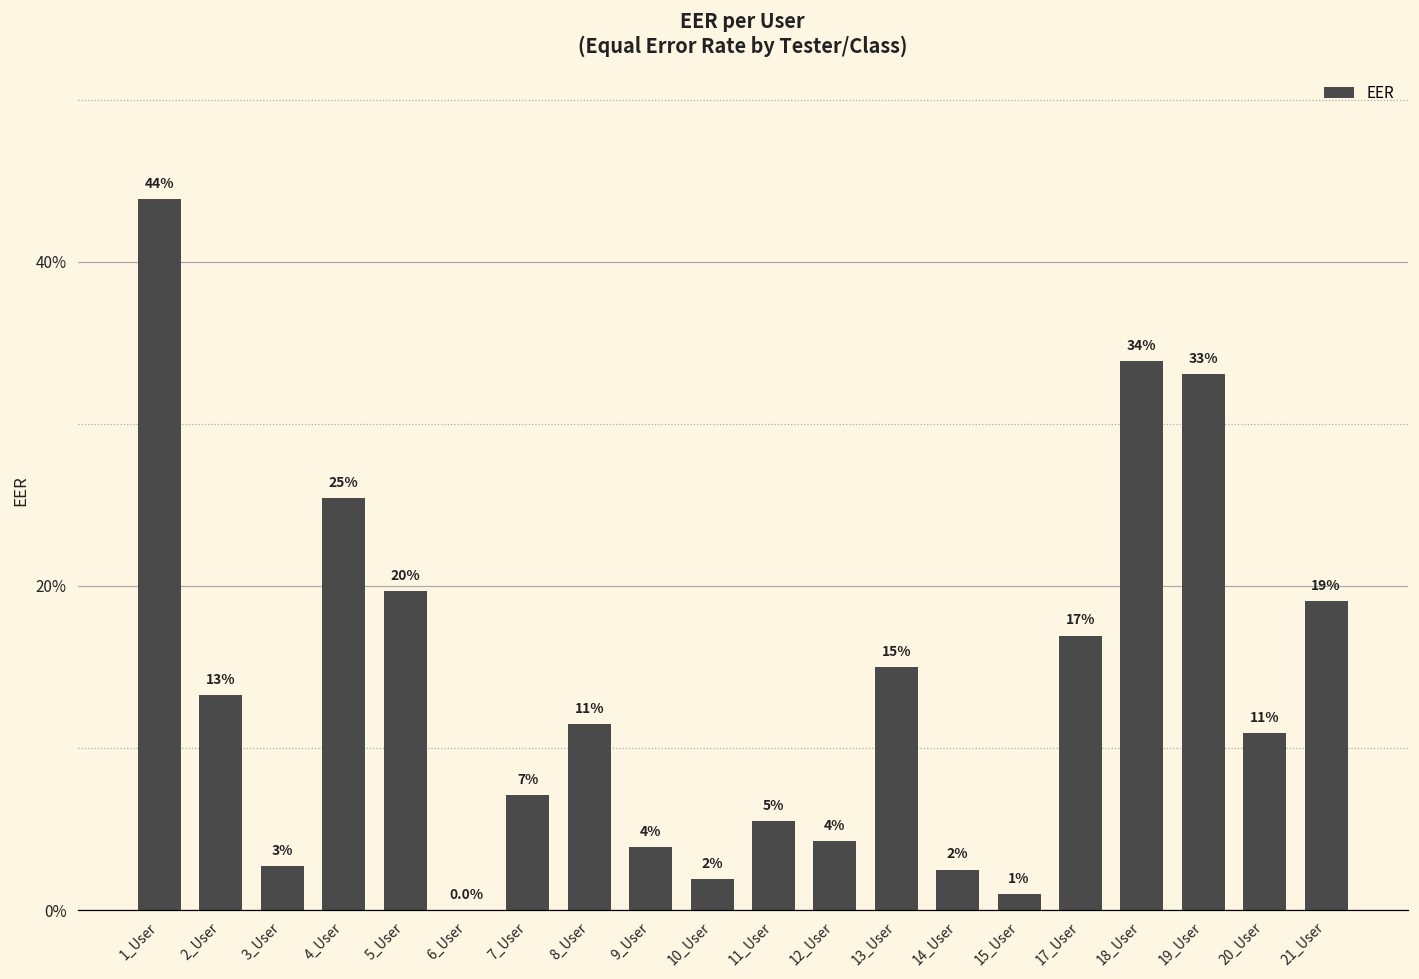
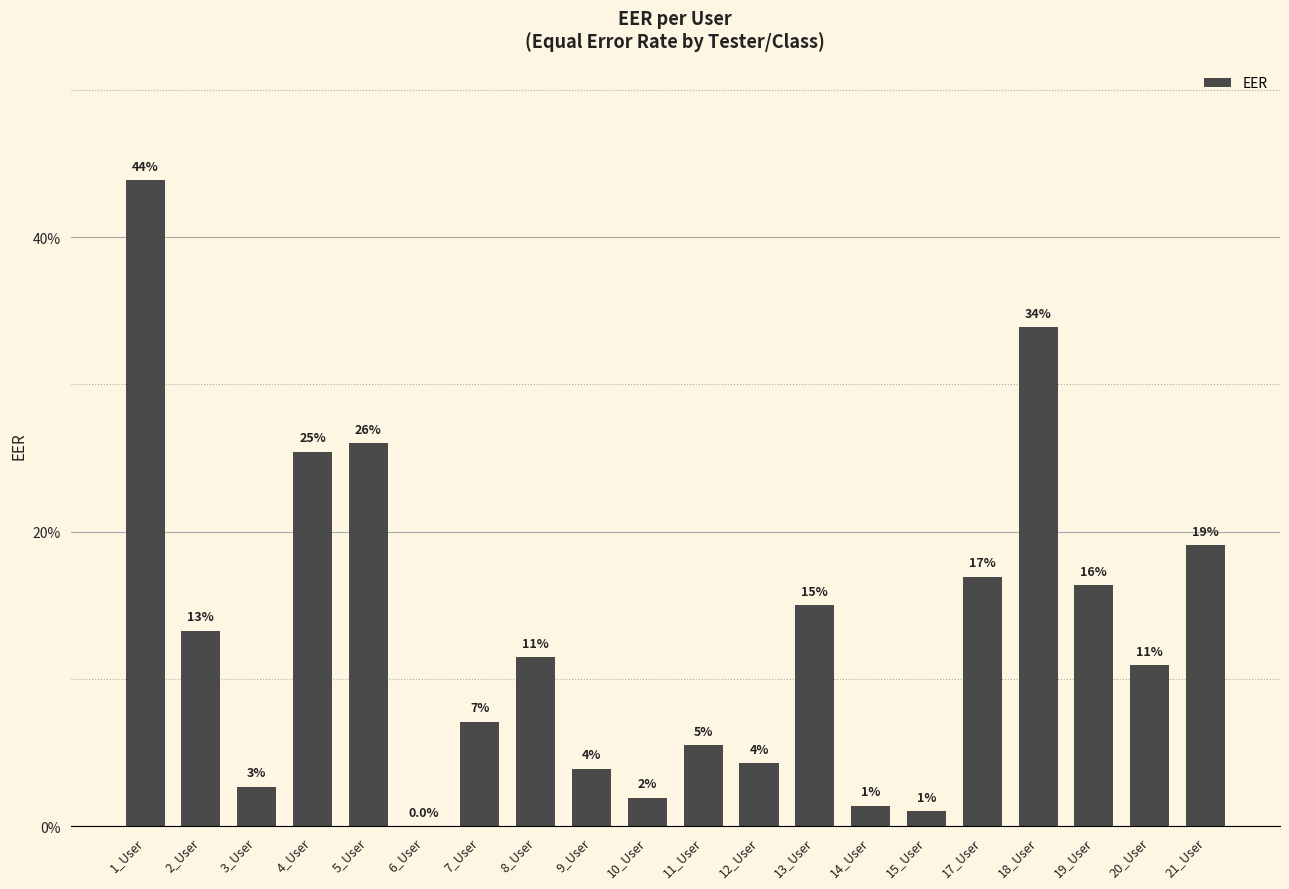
  {
    "1_User": "44%",
    "2_User": "13%",
    "3_User": "3%",
    "4_User": "25%",
-   "5_User": "20%",
+   "5_User": "26%",
    "6_User": "0.0%",
    "7_User": "7%",
    "8_User": "11%",
    "9_User": "4%",
    "10_User": "2%",
    "11_User": "5%",
    "12_User": "4%",
    "13_User": "15%",
-   "14_User": "2%",
+   "14_User": "1%",
    "15_User": "1%",
    "17_User": "17%",
    "18_User": "34%",
-   "19_User": "33%",
+   "19_User": "16%",
    "20_User": "11%",
    "21_User": "19%"
  }
